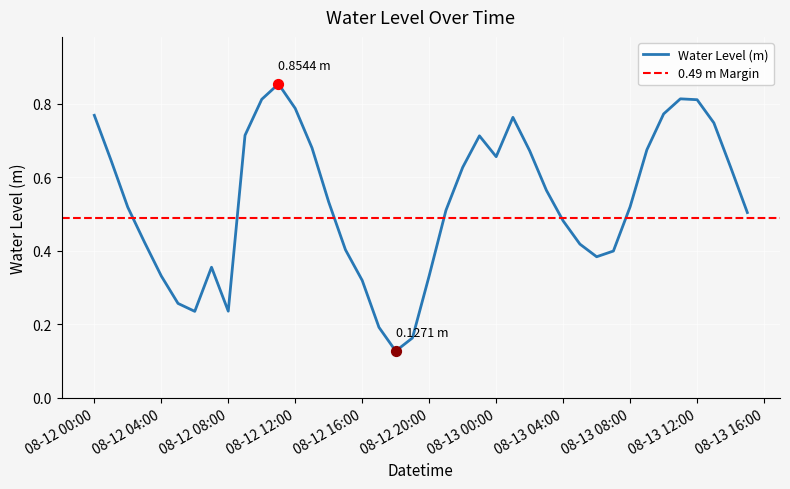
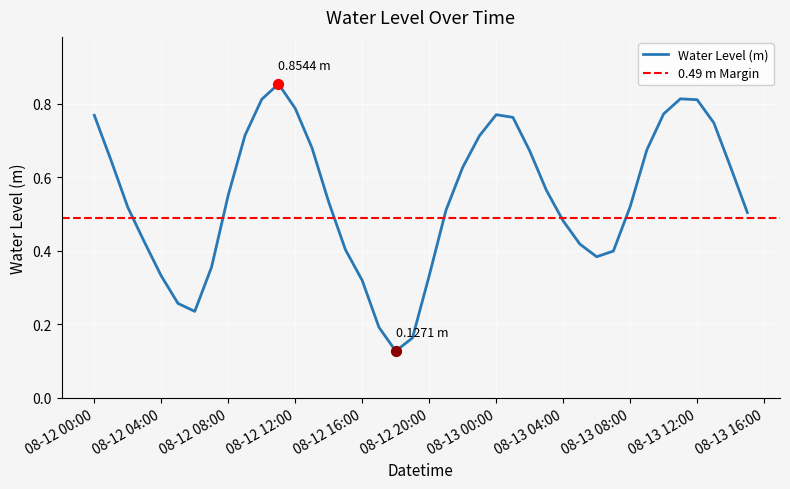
  {
    "Water Level (m)": {
      "08-12 00:00": 0.77,
      "08-12 04:00": 0.33,
-     "08-12 08:00": 0.24,
+     "08-12 08:00": 0.55,
      "08-12 12:00": 0.79,
      "08-12 16:00": 0.32,
      "08-12 20:00": 0.33,
-     "08-13 00:00": 0.66,
+     "08-13 00:00": 0.77,
      "08-13 04:00": 0.48,
      "08-13 08:00": 0.52,
      "08-13 12:00": 0.81
    }
  }
